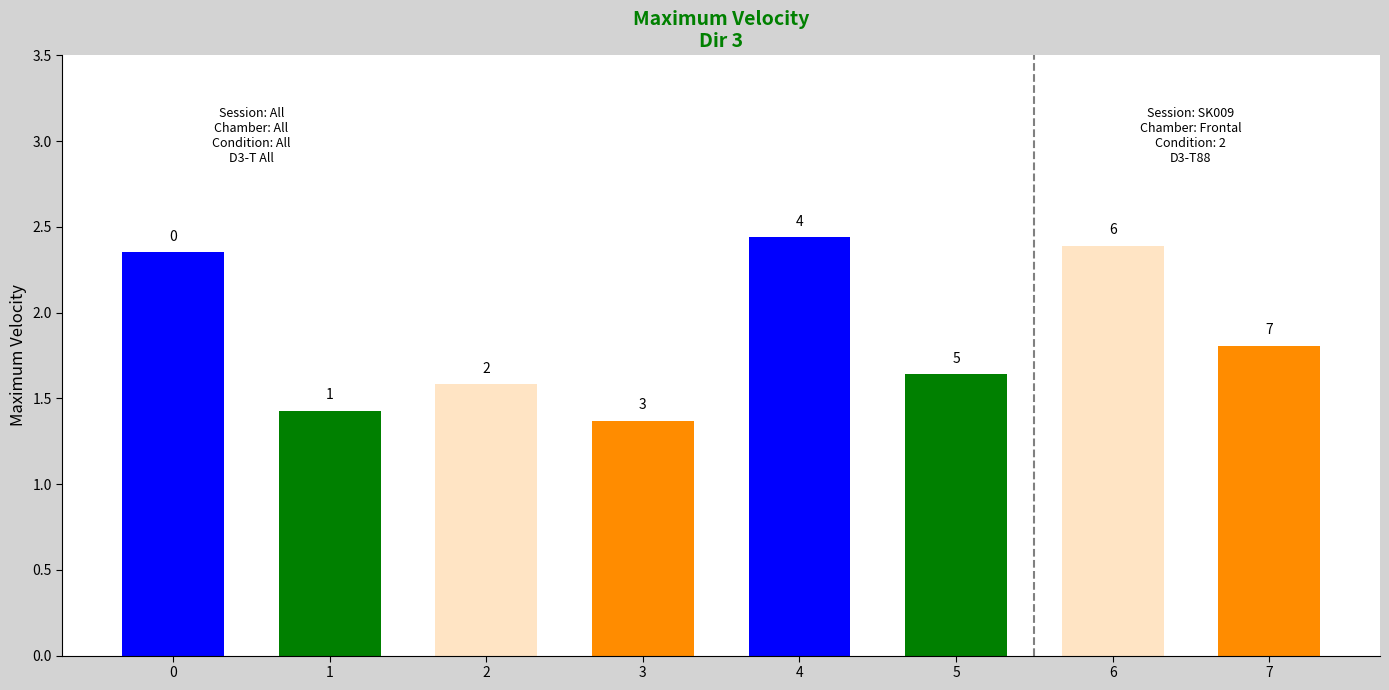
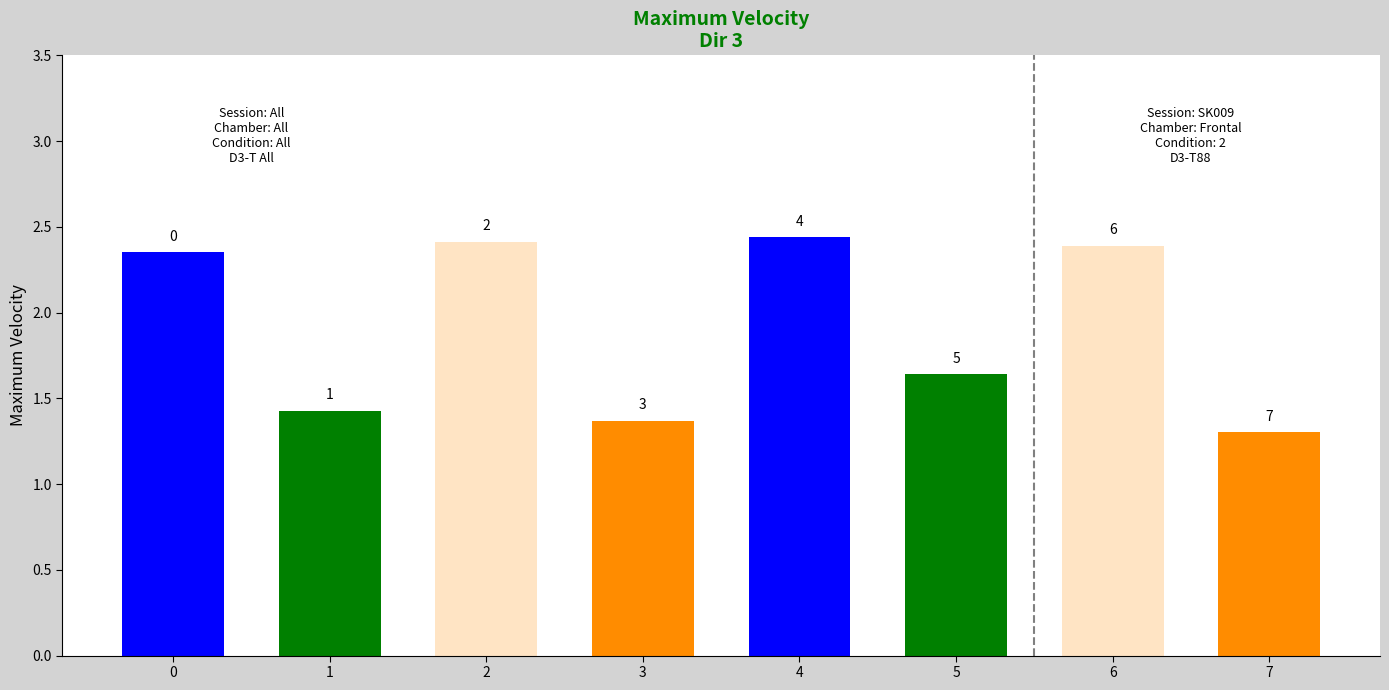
  {
-   "2": 1.58,
-   "7": 1.81
+   "2": 2.41,
+   "7": 1.30
  }
